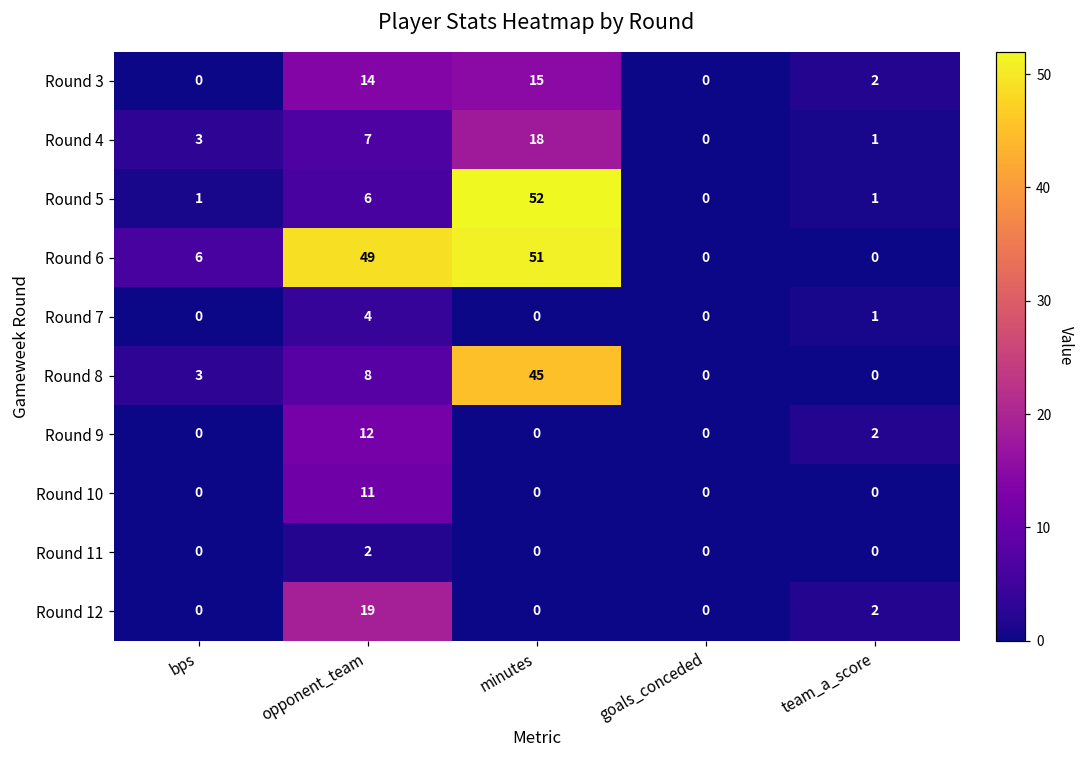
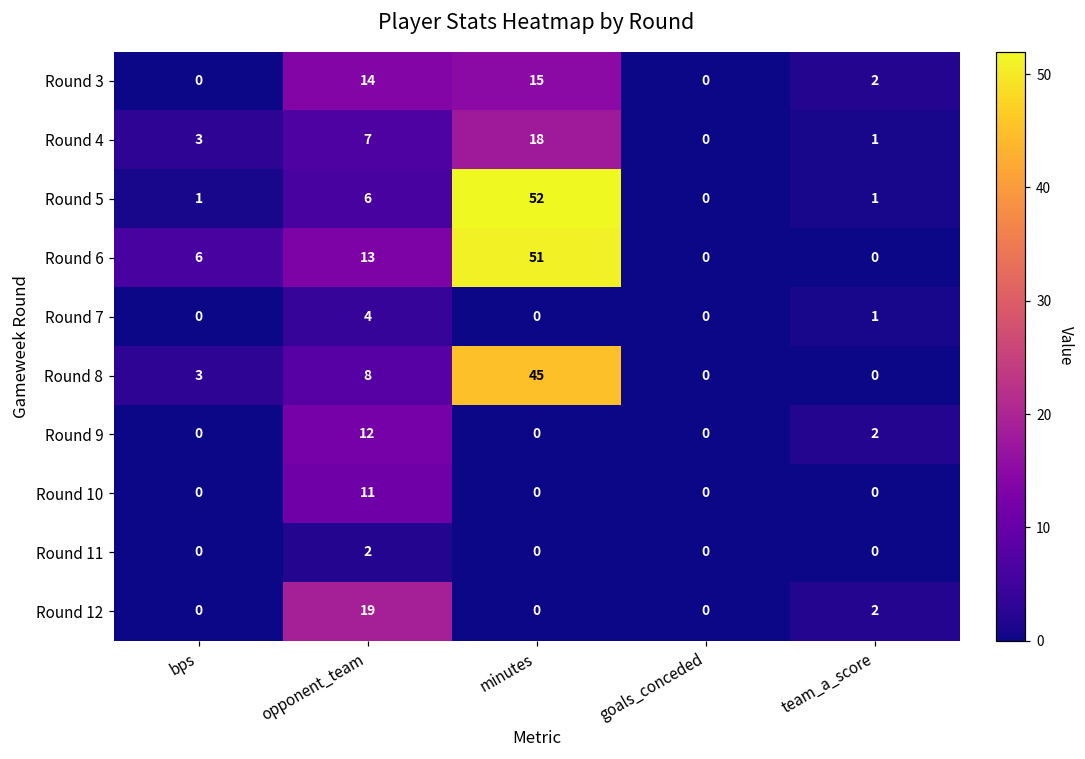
  {
    "Round 3": {
      "bps": 0,
      "opponent_team": 14,
      "minutes": 15,
      "goals_conceded": 0,
      "team_a_score": 2
    },
    "Round 4": {
      "bps": 3,
      "opponent_team": 7,
      "minutes": 18,
      "goals_conceded": 0,
      "team_a_score": 1
    },
    "Round 5": {
      "bps": 1,
      "opponent_team": 6,
      "minutes": 52,
      "goals_conceded": 0,
      "team_a_score": 1
    },
    "Round 6": {
      "bps": 6,
-     "opponent_team": 49,
+     "opponent_team": 13,
      "minutes": 51,
      "goals_conceded": 0,
      "team_a_score": 0
    },
    "Round 7": {
      "bps": 0,
      "opponent_team": 4,
      "minutes": 0,
      "goals_conceded": 0,
      "team_a_score": 1
    },
    "Round 8": {
      "bps": 3,
      "opponent_team": 8,
      "minutes": 45,
      "goals_conceded": 0,
      "team_a_score": 0
    },
    "Round 9": {
      "bps": 0,
      "opponent_team": 12,
      "minutes": 0,
      "goals_conceded": 0,
      "team_a_score": 2
    },
    "Round 10": {
      "bps": 0,
      "opponent_team": 11,
      "minutes": 0,
      "goals_conceded": 0,
      "team_a_score": 0
    },
    "Round 11": {
      "bps": 0,
      "opponent_team": 2,
      "minutes": 0,
      "goals_conceded": 0,
      "team_a_score": 0
    },
    "Round 12": {
      "bps": 0,
      "opponent_team": 19,
      "minutes": 0,
      "goals_conceded": 0,
      "team_a_score": 2
    }
  }
